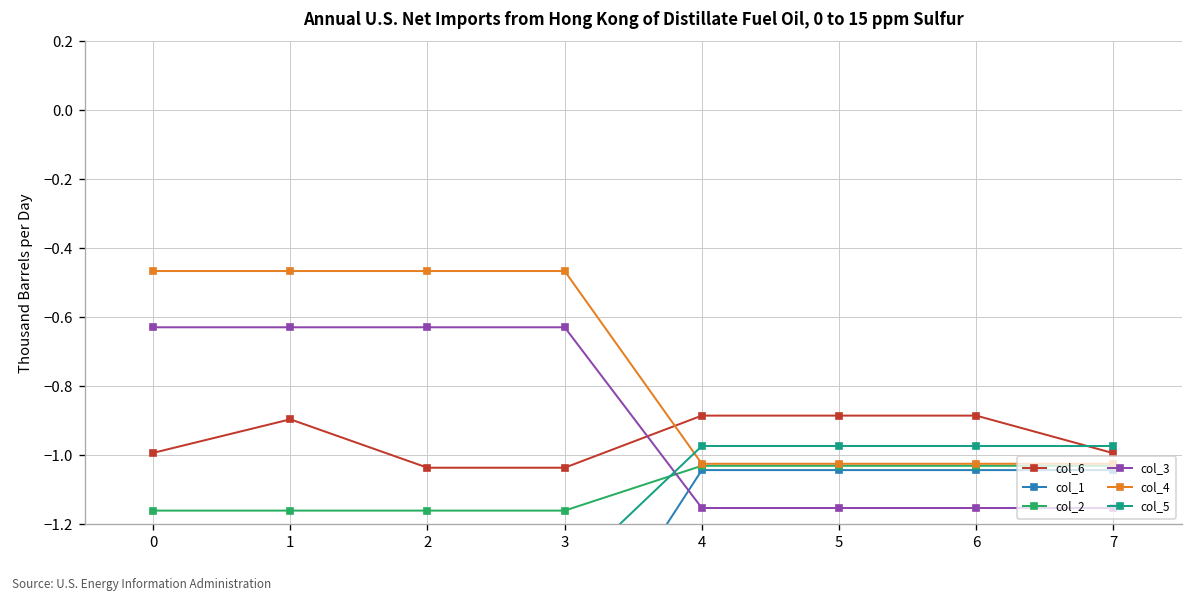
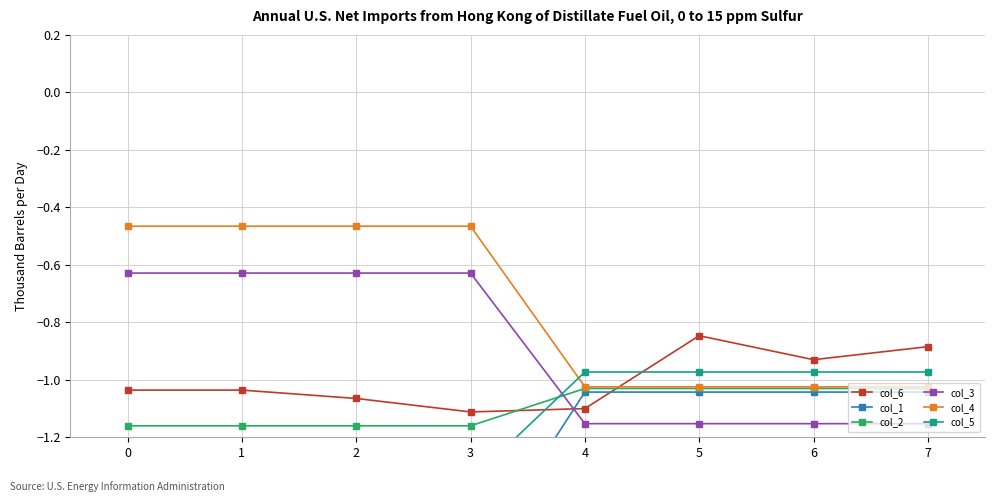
  {
    "col_6": {
-     "0": -0.99,
-     "1": -0.90,
-     "2": -1.04,
-     "3": -1.04,
-     "4": -0.88,
-     "5": -0.88,
-     "6": -0.88,
-     "7": -0.99
+     "0": -1.04,
+     "1": -1.04,
+     "2": -1.06,
+     "3": -1.11,
+     "4": -1.10,
+     "5": -0.85,
+     "6": -0.93,
+     "7": -0.88
    },
    "col_1": {
      "4": -1.04,
      "5": -1.04,
      "6": -1.04
    },
    "col_3": {
      "0": -0.63,
      "1": -0.63,
      "2": -0.63,
      "3": -0.63,
      "4": -1.15,
      "5": -1.15,
      "6": -1.15
    },
    "col_4": {
      "0": -0.47,
      "1": -0.47,
      "2": -0.47,
      "3": -0.47
    }
  }
